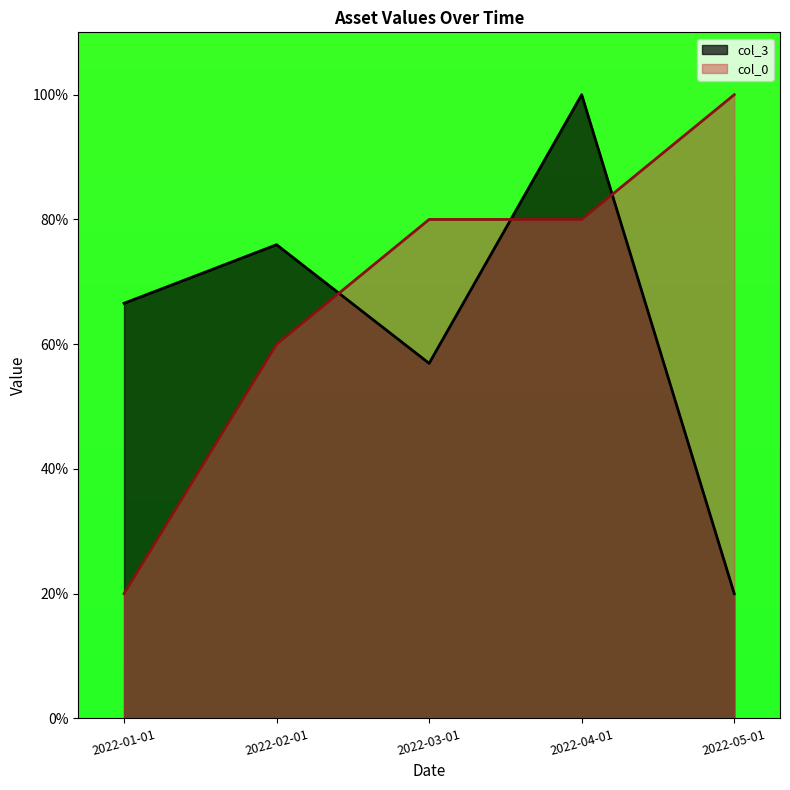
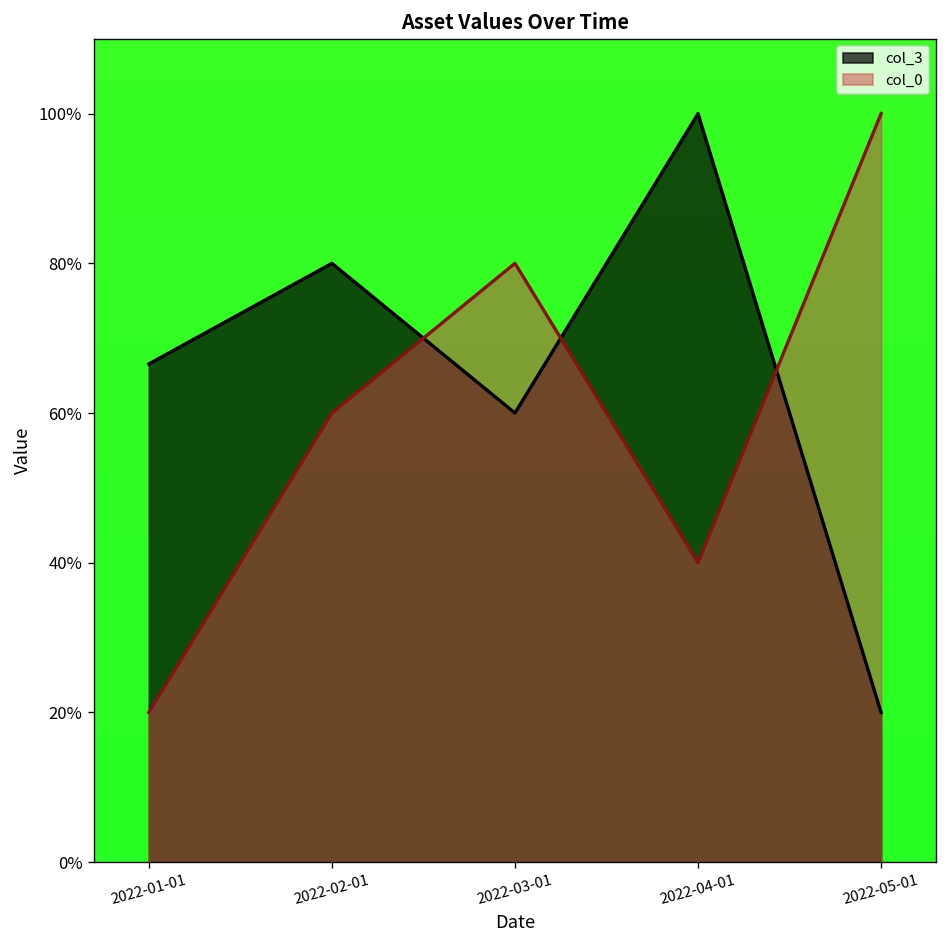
  {
    "col_3": {
      "2022-01-01": "67%",
-     "2022-02-01": "76%",
-     "2022-03-01": "57%",
+     "2022-02-01": "80%",
+     "2022-03-01": "60%",
      "2022-04-01": "100%",
      "2022-05-01": "20%"
    },
    "col_0": {
      "2022-01-01": "20%",
      "2022-02-01": "60%",
      "2022-03-01": "80%",
-     "2022-04-01": "80%",
+     "2022-04-01": "40%",
      "2022-05-01": "100%"
    }
  }
